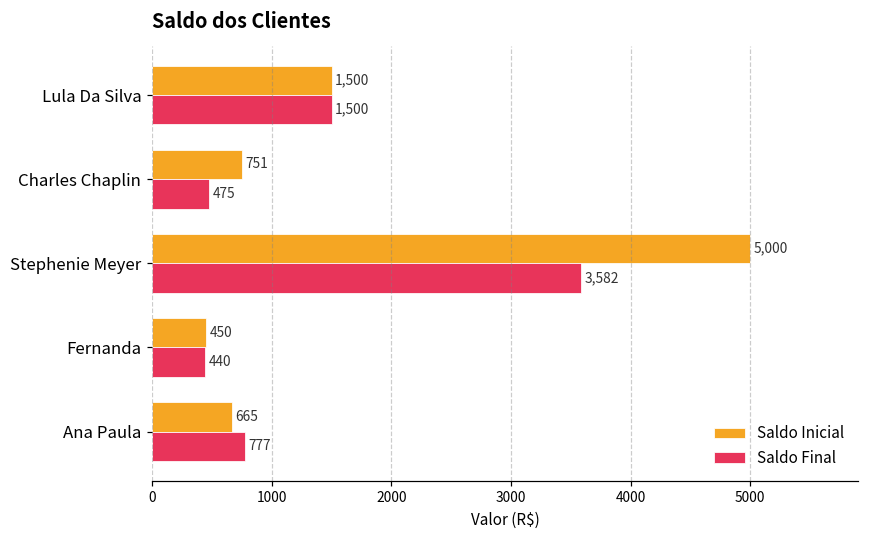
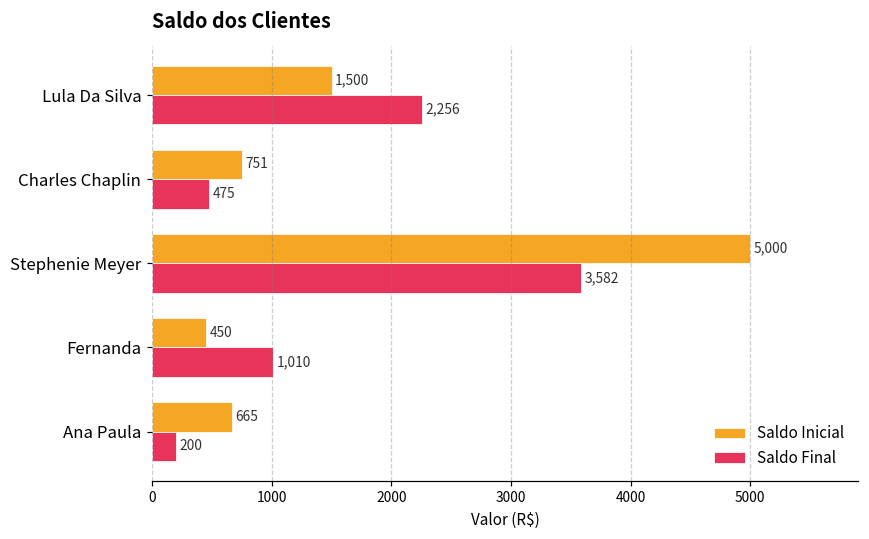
  {
    "Saldo Inicial": {
      "Lula Da Silva": "1,500",
      "Charles Chaplin": "751",
      "Stephenie Meyer": "5,000",
      "Fernanda": "450",
      "Ana Paula": "665"
    },
    "Saldo Final": {
-     "Lula Da Silva": "1,500",
+     "Lula Da Silva": "2,256",
      "Charles Chaplin": "475",
      "Stephenie Meyer": "3,582",
-     "Fernanda": "440",
-     "Ana Paula": "777"
+     "Fernanda": "1,010",
+     "Ana Paula": "200"
    }
  }
